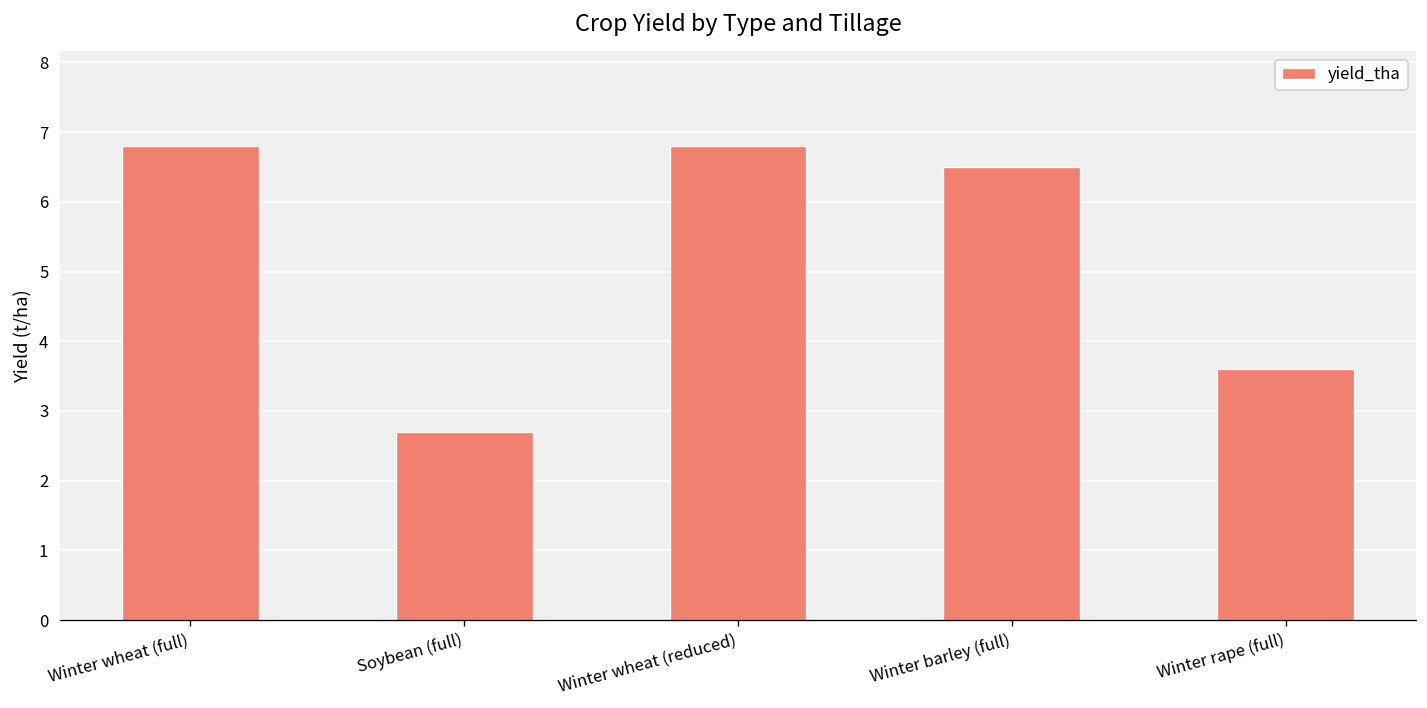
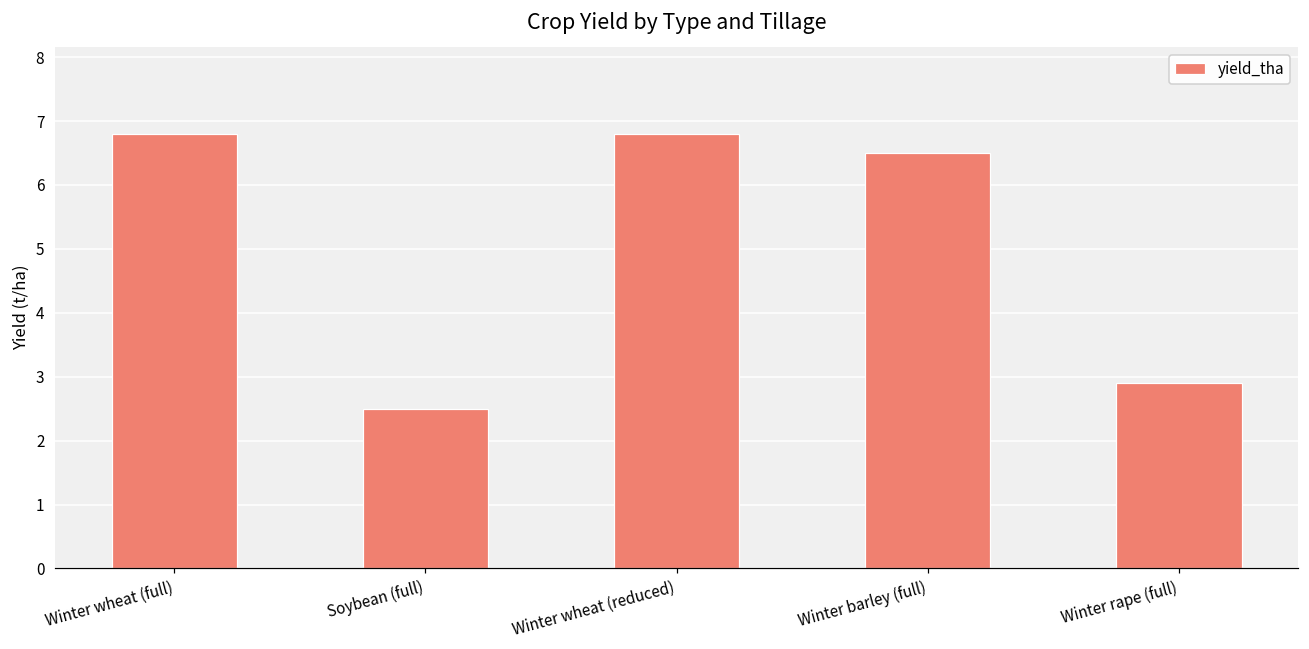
  {
    "Winter wheat (full)": 6.8,
-   "Soybean (full)": 2.7,
+   "Soybean (full)": 2.5,
    "Winter wheat (reduced)": 6.8,
    "Winter barley (full)": 6.5,
-   "Winter rape (full)": 3.6
+   "Winter rape (full)": 2.9
  }
